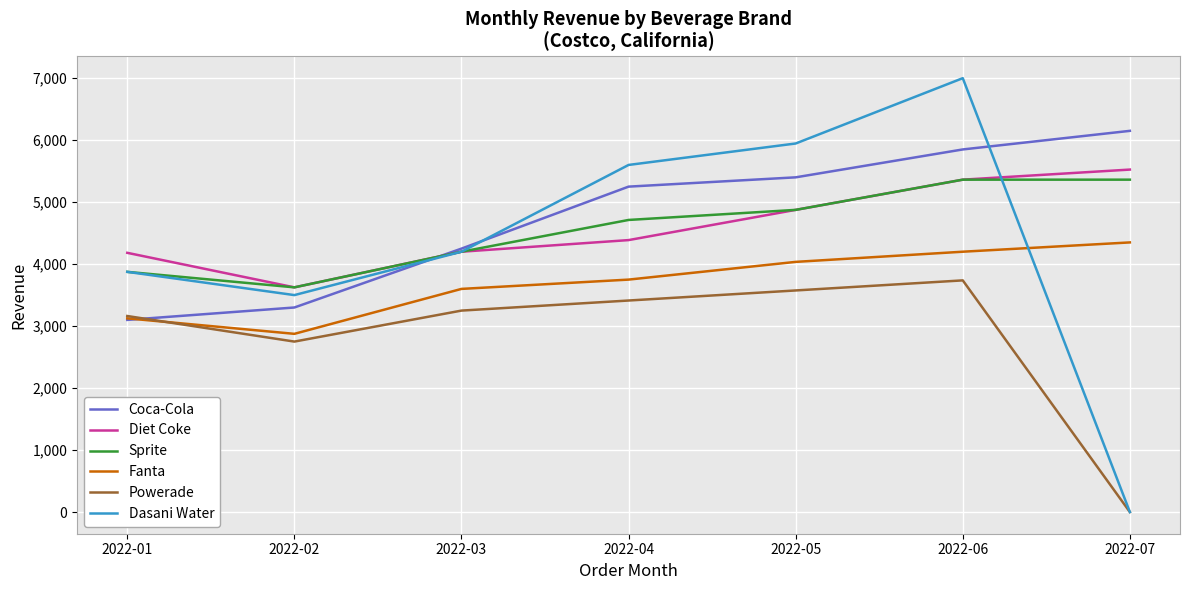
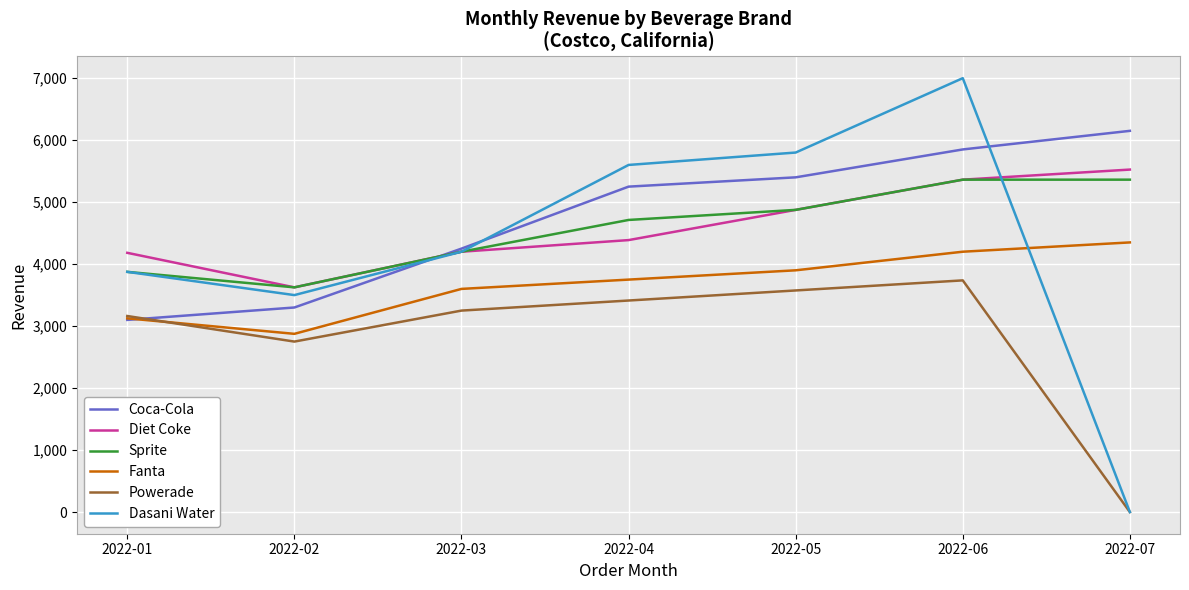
  {
    "Coca-Cola": {
      "2022-02": "3,300",
      "2022-03": "4,300",
      "2022-04": "5,300",
      "2022-05": "5,400",
      "2022-06": "5,900",
      "2022-07": "6,200"
    },
    "Diet Coke": {
      "2022-01": "4,200",
      "2022-04": "4,400",
      "2022-07": "5,500"
    },
    "Sprite": {
      "2022-04": "4,700",
      "2022-07": "5,400"
    },
    "Fanta": {
      "2022-02": "2,900",
      "2022-03": "3,600",
      "2022-04": "3,800",
-     "2022-05": "4,000",
+     "2022-05": "3,900",
      "2022-06": "4,200",
      "2022-07": "4,400"
    },
    "Powerade": {
      "2022-02": "2,800",
      "2022-03": "3,300",
      "2022-04": "3,400",
      "2022-05": "3,600",
      "2022-06": "3,700"
    },
    "Dasani Water": {
      "2022-02": "3,500",
      "2022-04": "5,600",
-     "2022-05": "5,900",
+     "2022-05": "5,800",
      "2022-06": "7,000"
    }
  }
